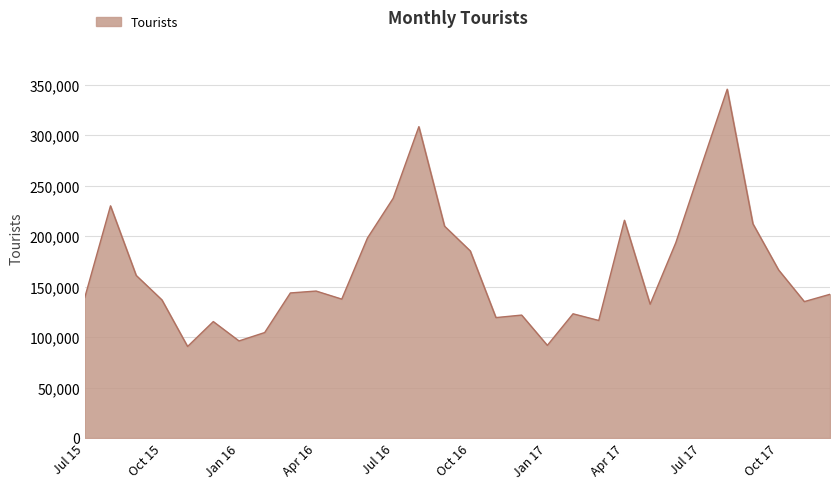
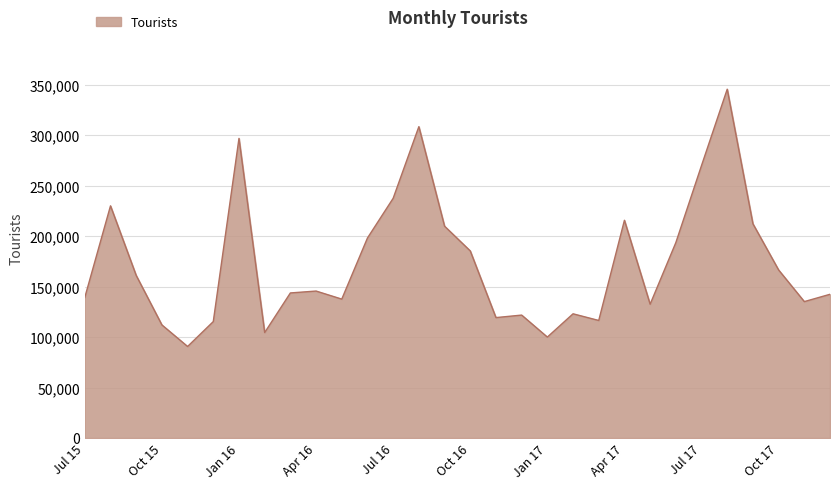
  {
    "Jul 15": "139,000",
-   "Oct 15": "137,000",
-   "Jan 16": "96,000",
+   "Oct 15": "112,000",
+   "Jan 16": "297,000",
    "Apr 16": "146,000",
    "Jul 16": "237,000",
    "Oct 16": "185,000",
-   "Jan 17": "92,000",
+   "Jan 17": "100,000",
    "Apr 17": "216,000",
    "Jul 17": "270,000",
    "Oct 17": "166,000"
  }
